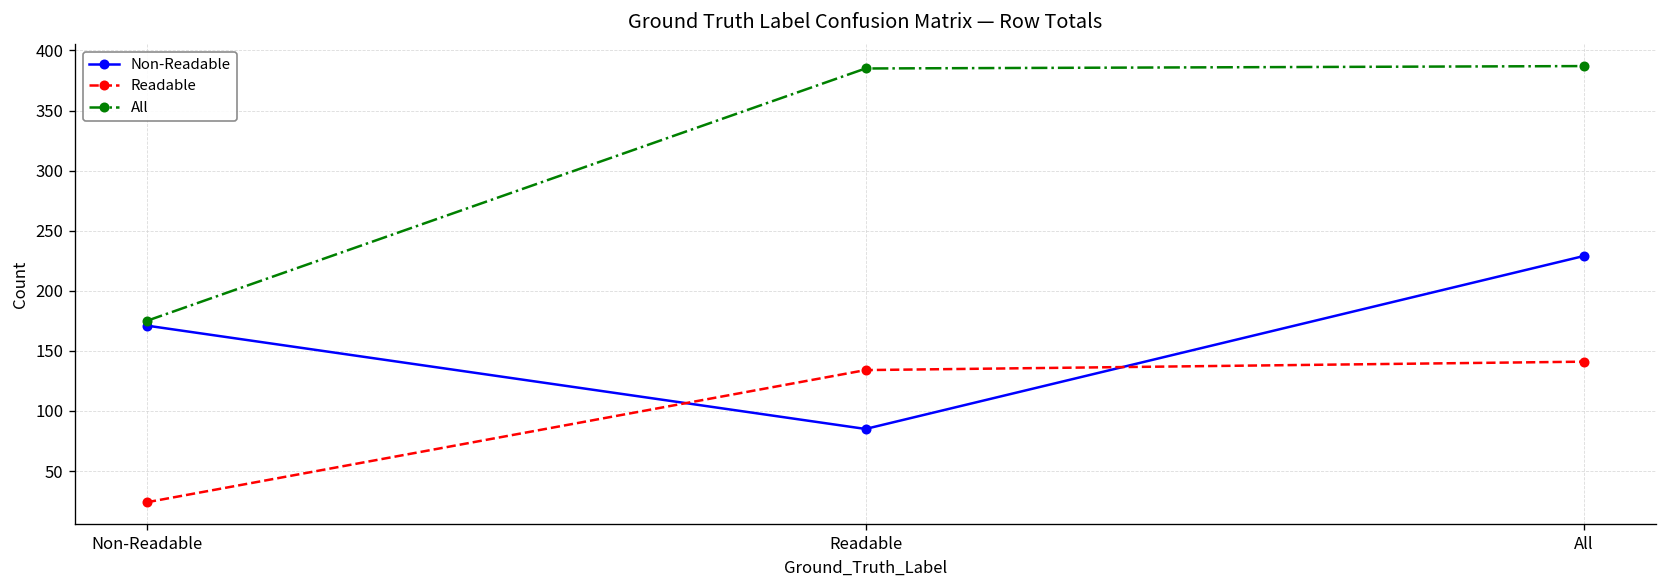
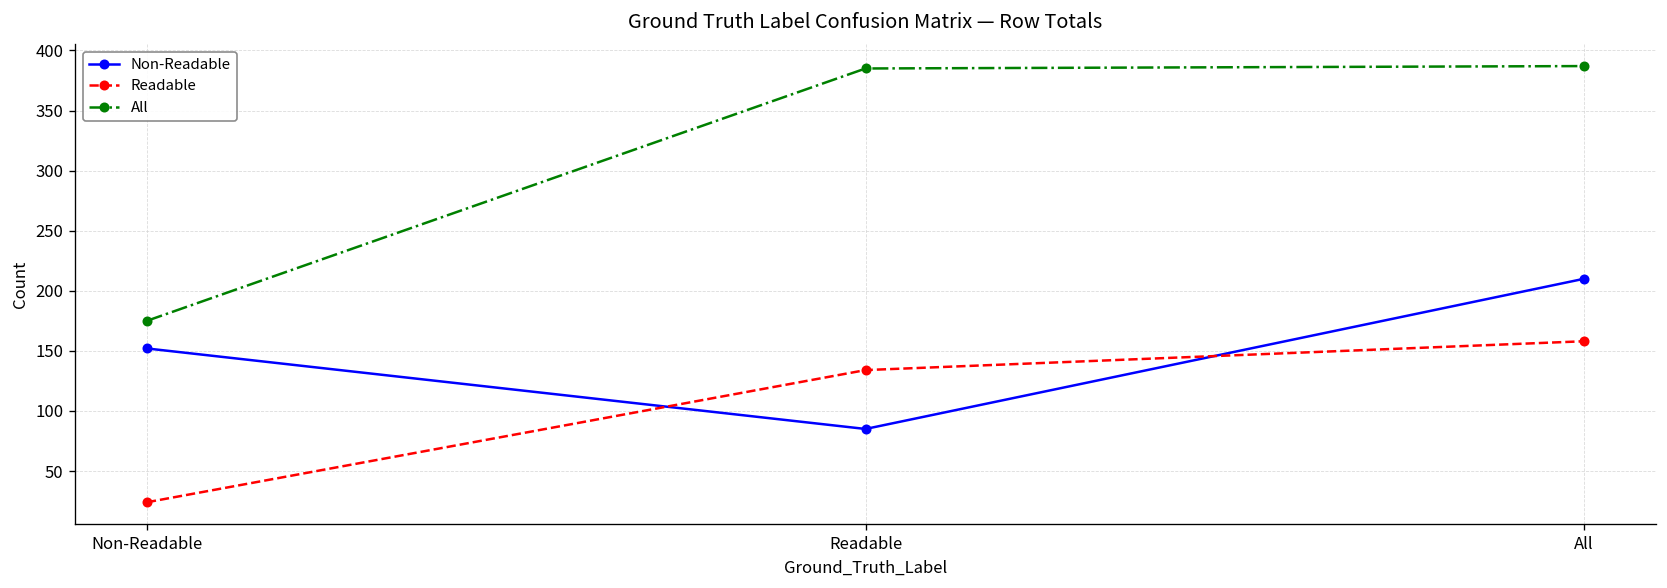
  {
    "Non-Readable": {
-     "Non-Readable": 171,
+     "Non-Readable": 152,
      "Readable": 85,
-     "All": 229
+     "All": 210
    },
    "Readable": {
      "Non-Readable": 24,
      "Readable": 134,
-     "All": 141
+     "All": 158
    },
    "All": {
      "Non-Readable": 175,
      "Readable": 385,
      "All": 387
    }
  }
